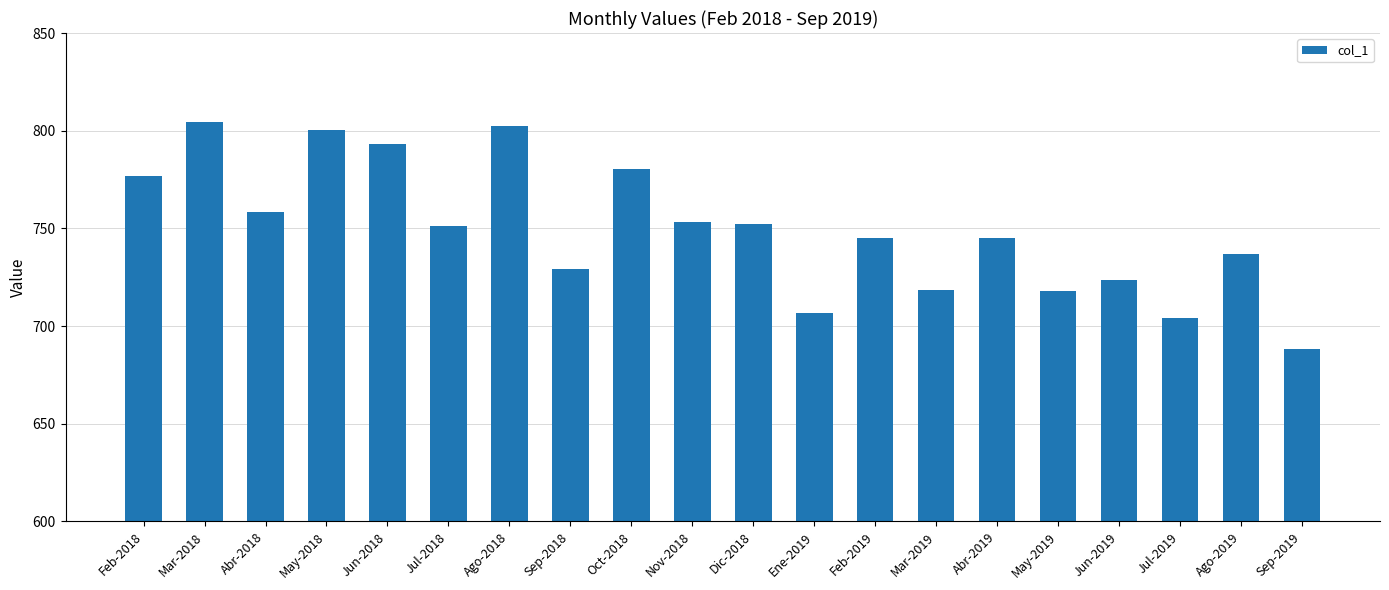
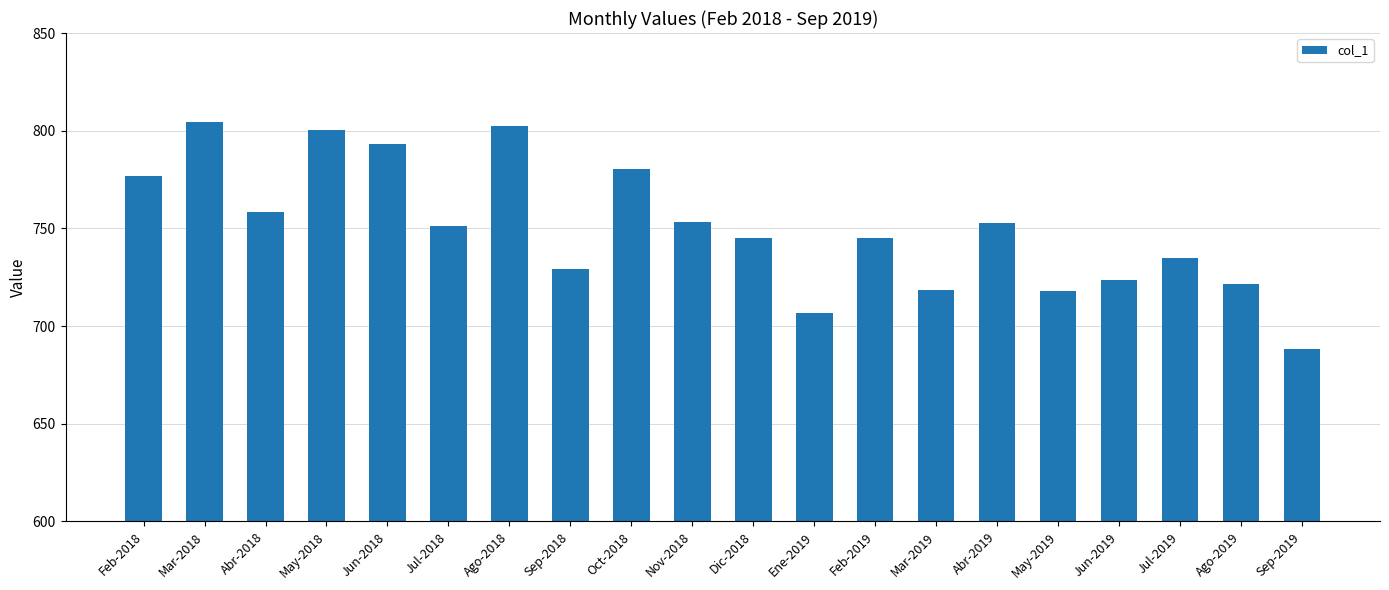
  {
    "Feb-2018": 777,
    "Mar-2018": 804,
    "Abr-2018": 759,
    "May-2018": 801,
    "Jun-2018": 793,
    "Jul-2018": 751,
    "Ago-2018": 802,
    "Sep-2018": 729,
    "Oct-2018": 781,
    "Nov-2018": 753,
-   "Dic-2018": 753,
+   "Dic-2018": 745,
    "Ene-2019": 707,
    "Feb-2019": 745,
    "Mar-2019": 718,
-   "Abr-2019": 745,
+   "Abr-2019": 753,
    "May-2019": 718,
    "Jun-2019": 724,
-   "Jul-2019": 704,
-   "Ago-2019": 737,
+   "Jul-2019": 735,
+   "Ago-2019": 721,
    "Sep-2019": 688
  }
